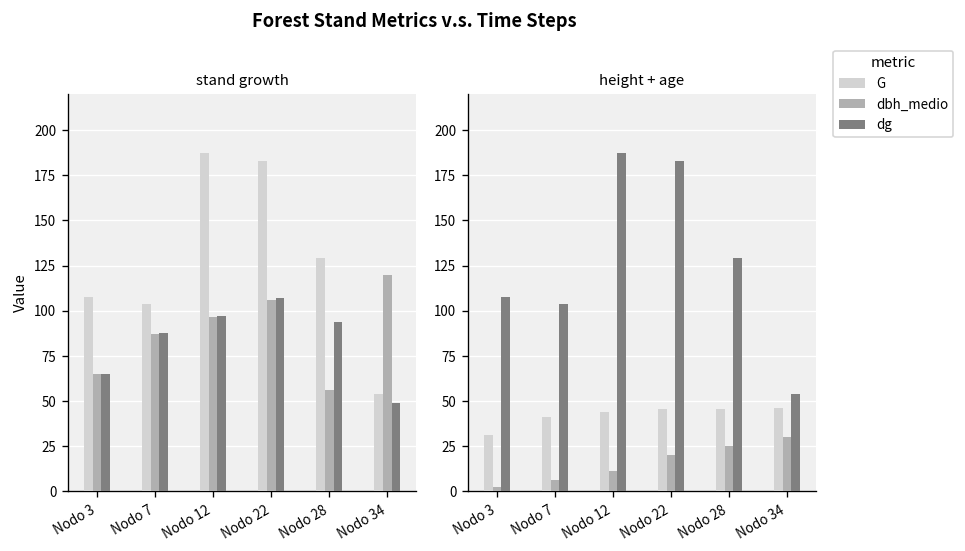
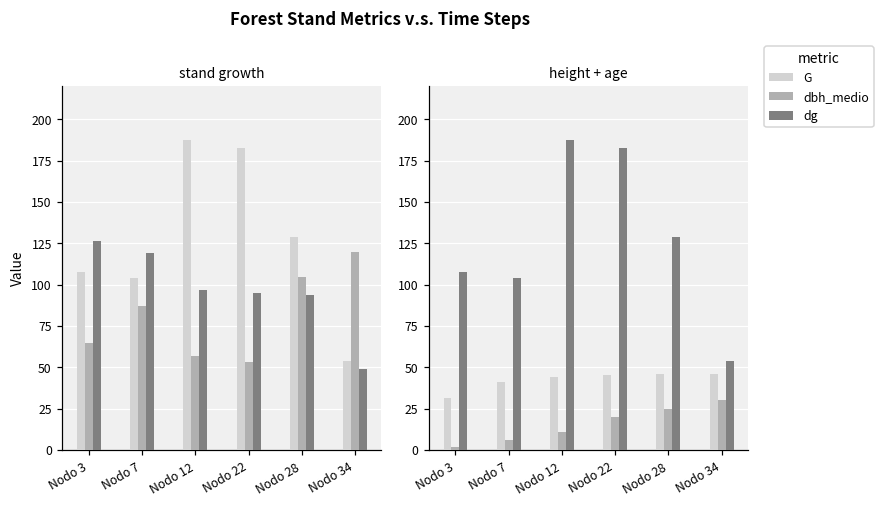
  {
    "stand growth": {
      "G": {
        "Nodo 3": 108,
        "Nodo 7": 104,
        "Nodo 12": 188,
        "Nodo 22": 183,
        "Nodo 28": 129,
        "Nodo 34": 54
      },
      "dbh_medio": {
        "Nodo 3": 65,
        "Nodo 7": 87,
-       "Nodo 12": 96,
-       "Nodo 22": 106,
-       "Nodo 28": 56,
+       "Nodo 12": 57,
+       "Nodo 22": 53,
+       "Nodo 28": 105,
        "Nodo 34": 120
      },
      "dg": {
-       "Nodo 3": 65,
-       "Nodo 7": 88,
+       "Nodo 3": 126,
+       "Nodo 7": 119,
        "Nodo 12": 97,
-       "Nodo 22": 107,
+       "Nodo 22": 95,
        "Nodo 28": 94,
        "Nodo 34": 49
      }
    }
  }
